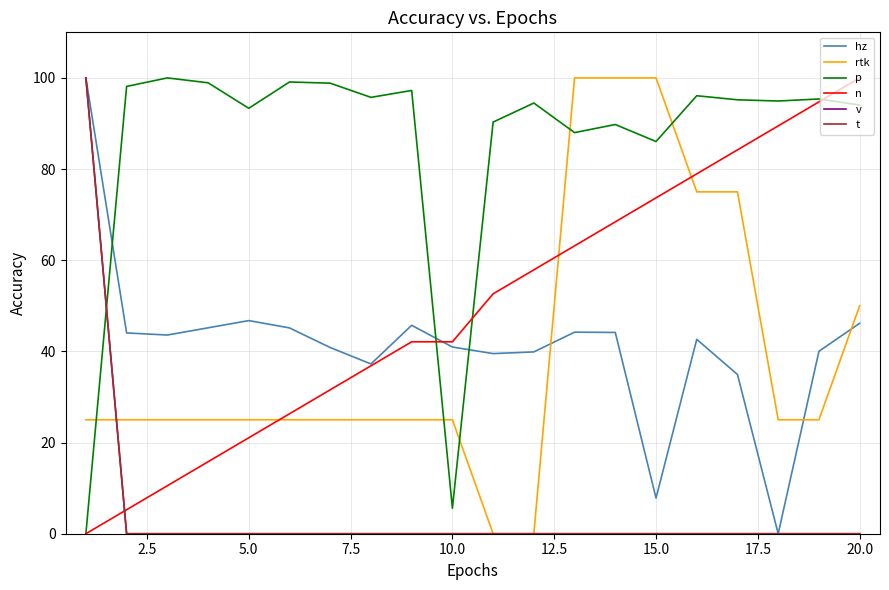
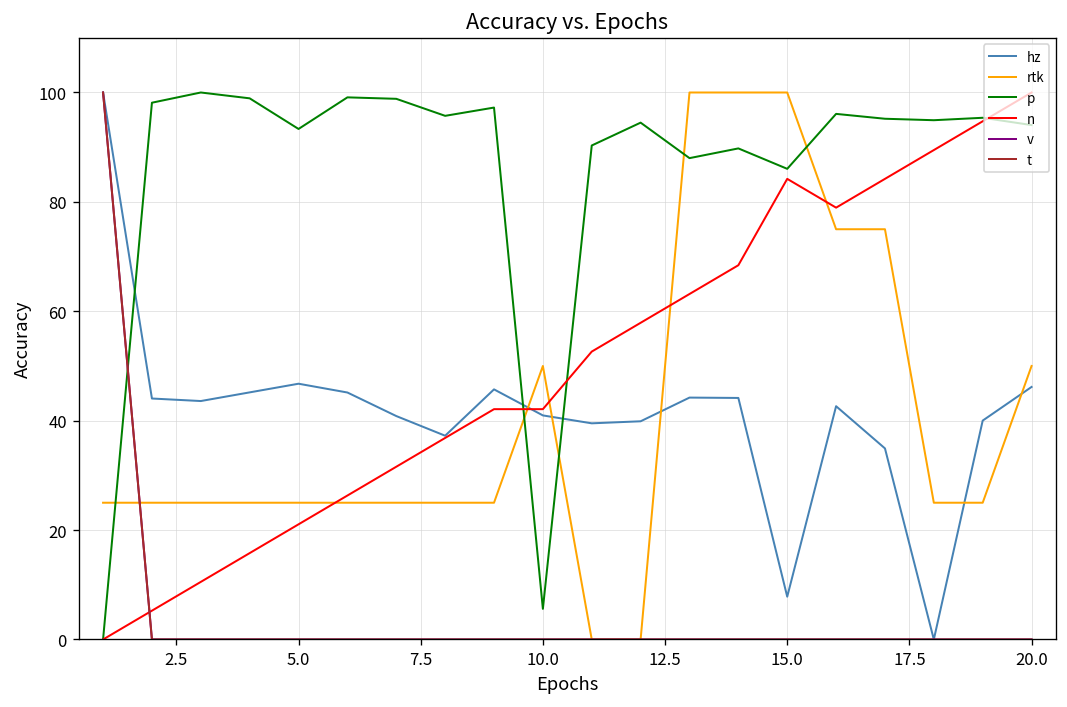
  {
    "hz": {
      "5.0": 47,
      "10.0": 41,
      "15.0": 8,
      "20.0": 46
    },
    "rtk": {
      "5.0": 25,
-     "10.0": 25,
+     "10.0": 50,
      "15.0": 100,
      "20.0": 50
    },
    "p": {
      "5.0": 93,
      "10.0": 6,
      "15.0": 86
    },
    "n": {
      "5.0": 21,
      "10.0": 42,
-     "15.0": 74
+     "15.0": 84
    },
    "t": {
      "5.0": 0,
      "10.0": 0,
      "15.0": 0,
      "20.0": 0
    }
  }
